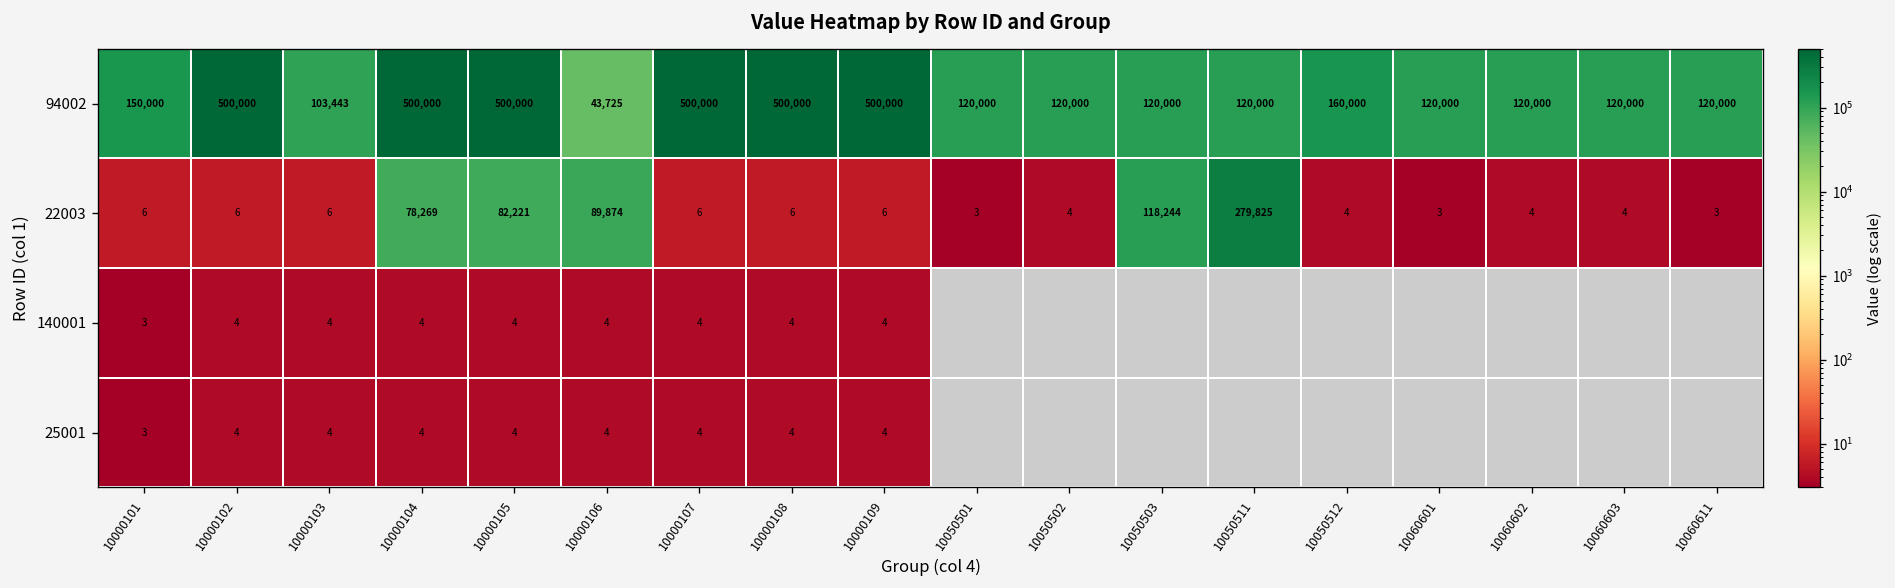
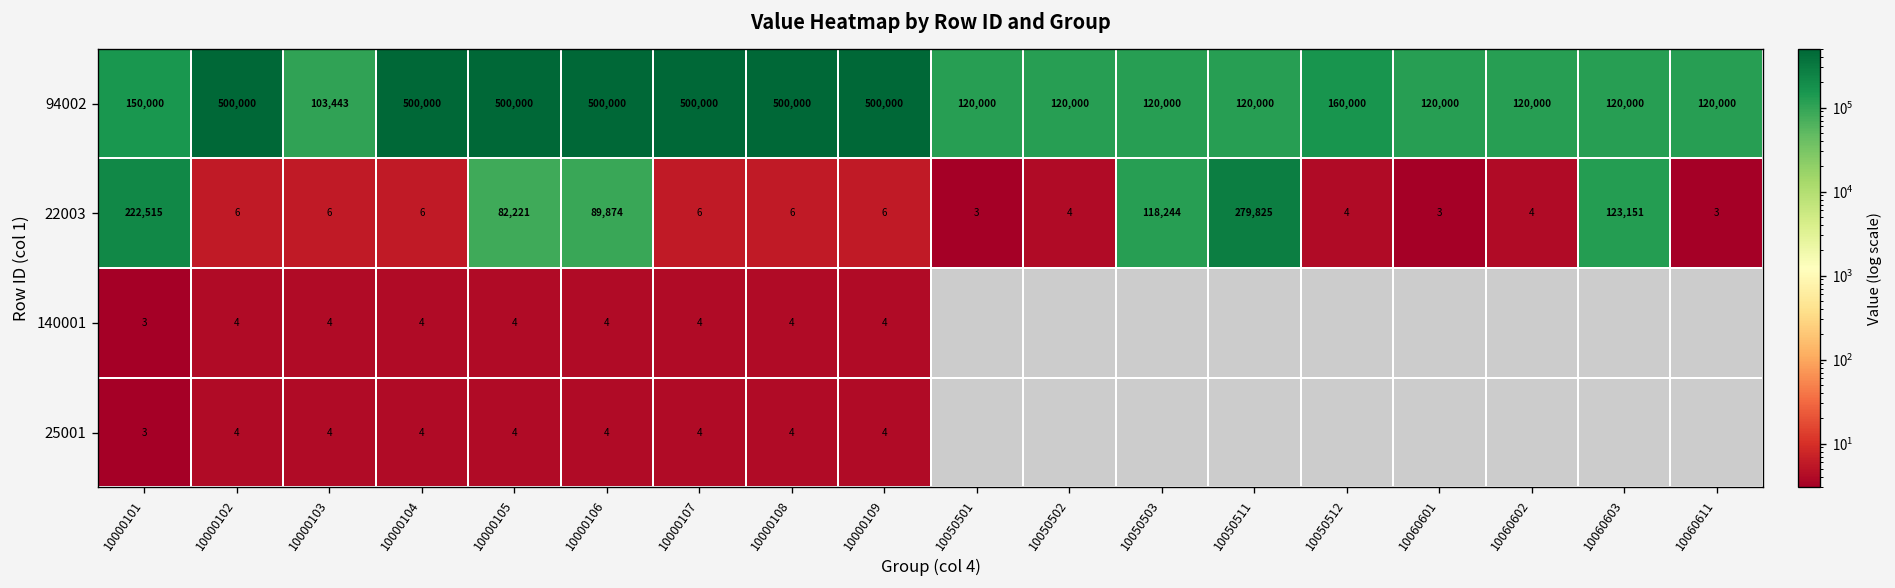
  {
    "94002": {
      "10000101": "150,000",
      "10000102": "500,000",
      "10000103": "103,443",
      "10000104": "500,000",
      "10000105": "500,000",
-     "10000106": "43,725",
+     "10000106": "500,000",
      "10000107": "500,000",
      "10000108": "500,000",
      "10000109": "500,000",
      "10050501": "120,000",
      "10050502": "120,000",
      "10050503": "120,000",
      "10050511": "120,000",
      "10050512": "160,000",
      "10060601": "120,000",
      "10060602": "120,000",
      "10060603": "120,000",
      "10060611": "120,000"
    },
    "22003": {
-     "10000101": "6",
+     "10000101": "222,515",
      "10000102": "6",
      "10000103": "6",
-     "10000104": "78,269",
+     "10000104": "6",
      "10000105": "82,221",
      "10000106": "89,874",
      "10000107": "6",
      "10000108": "6",
      "10000109": "6",
      "10050501": "3",
      "10050502": "4",
      "10050503": "118,244",
      "10050511": "279,825",
      "10050512": "4",
      "10060601": "3",
      "10060602": "4",
-     "10060603": "4",
+     "10060603": "123,151",
      "10060611": "3"
    },
    "140001": {
      "10000101": "3",
      "10000102": "4",
      "10000103": "4",
      "10000104": "4",
      "10000105": "4",
      "10000106": "4",
      "10000107": "4",
      "10000108": "4",
      "10000109": "4"
    },
    "25001": {
      "10000101": "3",
      "10000102": "4",
      "10000103": "4",
      "10000104": "4",
      "10000105": "4",
      "10000106": "4",
      "10000107": "4",
      "10000108": "4",
      "10000109": "4"
    }
  }
